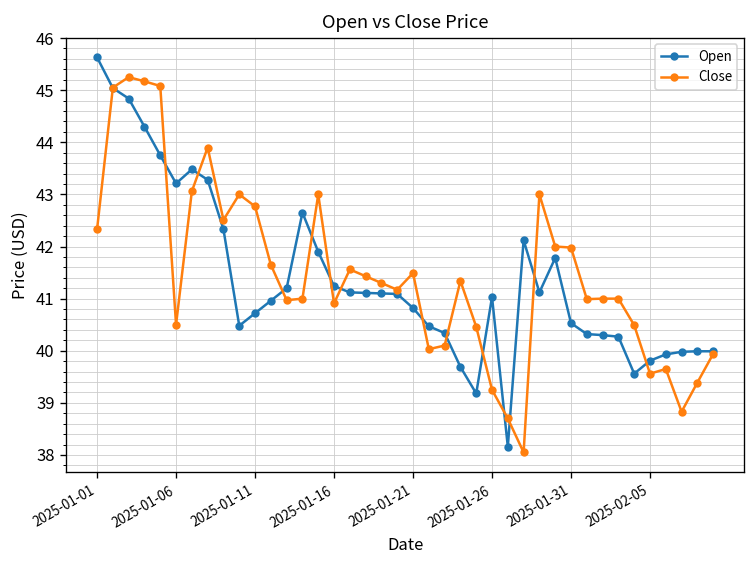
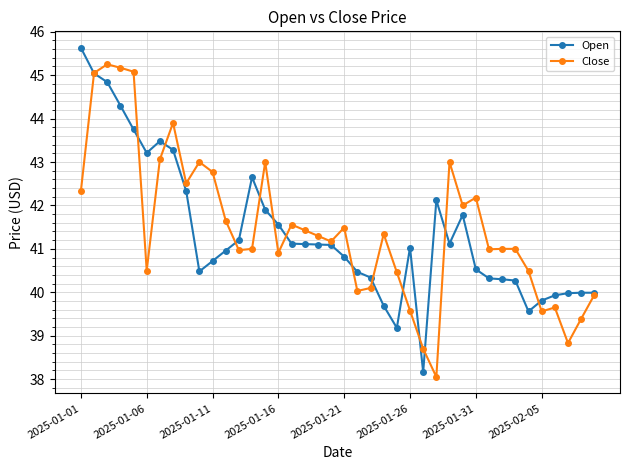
  {
    "Open": {
      "2025-01-01": 45.6,
      "2025-01-06": 43.2,
      "2025-01-11": 40.7,
-     "2025-01-16": 41.2,
+     "2025-01-16": 41.6,
      "2025-01-21": 40.8,
      "2025-01-26": 41.0,
      "2025-01-31": 40.5,
      "2025-02-05": 39.8
    },
    "Close": {
      "2025-01-01": 42.3,
      "2025-01-06": 40.5,
      "2025-01-11": 42.8,
      "2025-01-16": 40.9,
      "2025-01-21": 41.5,
-     "2025-01-26": 39.3,
-     "2025-01-31": 42.0,
+     "2025-01-26": 39.6,
+     "2025-01-31": 42.2,
      "2025-02-05": 39.6
    }
  }
